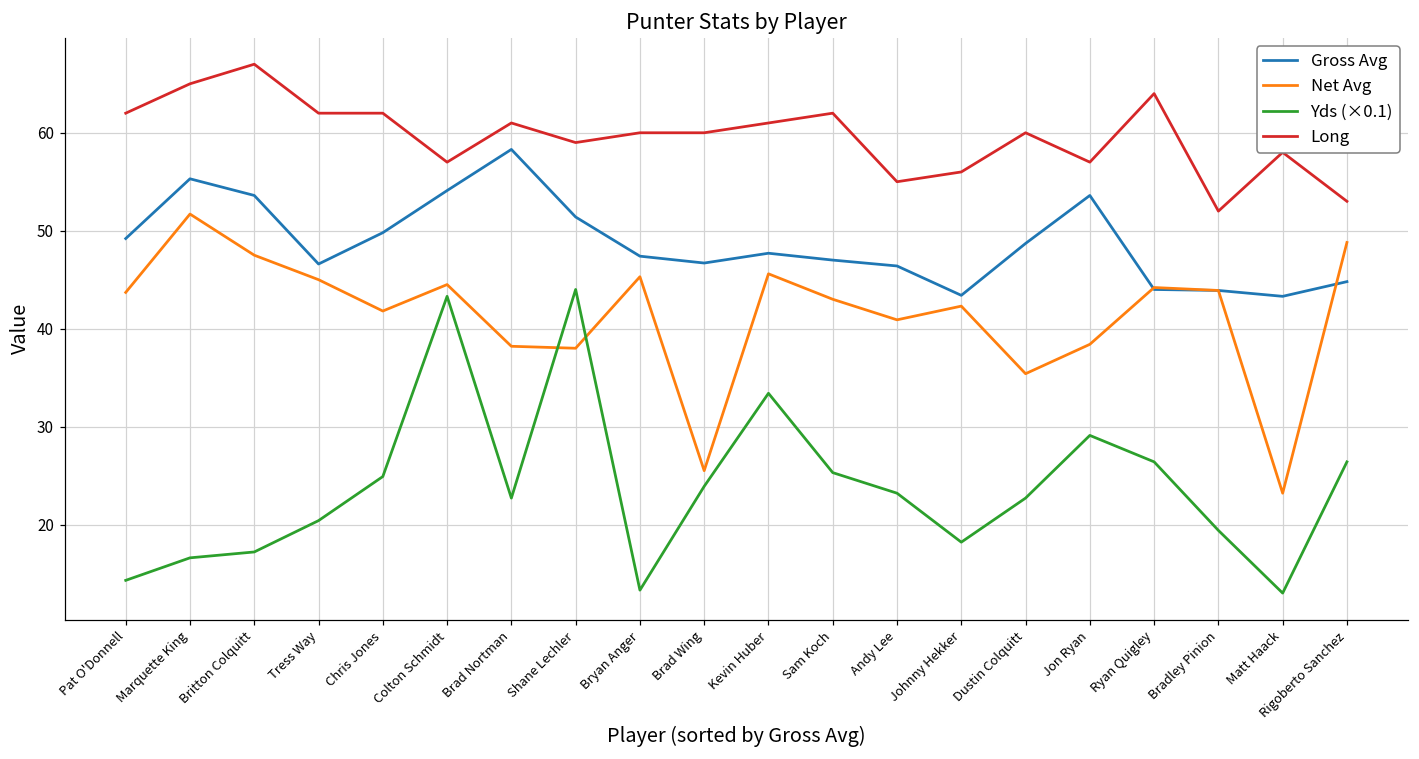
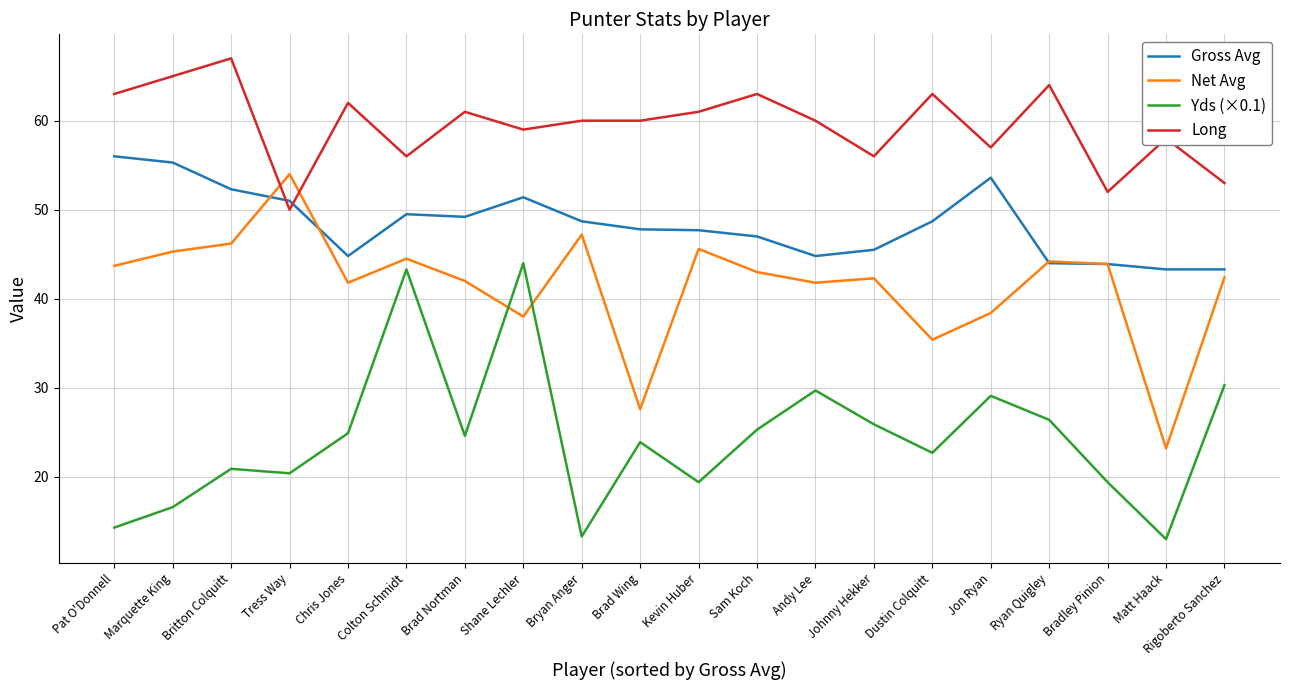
  {
    "Gross Avg": {
-     "Pat O'Donnell": 49,
+     "Pat O'Donnell": 56,
      "Marquette King": 55,
-     "Britton Colquitt": 54,
-     "Tress Way": 47,
-     "Chris Jones": 50,
-     "Colton Schmidt": 54,
-     "Brad Nortman": 58,
+     "Britton Colquitt": 52,
+     "Tress Way": 51,
+     "Chris Jones": 45,
+     "Colton Schmidt": 50,
+     "Brad Nortman": 49,
      "Shane Lechler": 51,
-     "Bryan Anger": 47,
-     "Brad Wing": 47,
+     "Bryan Anger": 49,
+     "Brad Wing": 48,
      "Kevin Huber": 48,
      "Sam Koch": 47,
-     "Andy Lee": 46,
-     "Johnny Hekker": 43,
+     "Andy Lee": 45,
+     "Johnny Hekker": 46,
      "Dustin Colquitt": 49,
      "Jon Ryan": 54,
      "Matt Haack": 43,
-     "Rigoberto Sanchez": 45
+     "Rigoberto Sanchez": 43
    },
    "Net Avg": {
      "Pat O'Donnell": 44,
-     "Marquette King": 52,
-     "Britton Colquitt": 48,
-     "Tress Way": 45,
+     "Marquette King": 45,
+     "Britton Colquitt": 46,
+     "Tress Way": 54,
      "Chris Jones": 42,
      "Colton Schmidt": 45,
-     "Brad Nortman": 38,
+     "Brad Nortman": 42,
      "Shane Lechler": 38,
-     "Bryan Anger": 45,
-     "Brad Wing": 26,
+     "Bryan Anger": 47,
+     "Brad Wing": 28,
      "Kevin Huber": 46,
      "Sam Koch": 43,
-     "Andy Lee": 41,
+     "Andy Lee": 42,
      "Johnny Hekker": 42,
      "Dustin Colquitt": 35,
      "Jon Ryan": 38,
      "Matt Haack": 23,
-     "Rigoberto Sanchez": 49
+     "Rigoberto Sanchez": 42
    },
    "Yds (×0.1)": {
      "Pat O'Donnell": 14,
      "Marquette King": 17,
-     "Britton Colquitt": 17,
+     "Britton Colquitt": 21,
      "Tress Way": 20,
      "Chris Jones": 25,
      "Colton Schmidt": 43,
-     "Brad Nortman": 23,
+     "Brad Nortman": 25,
      "Shane Lechler": 44,
      "Bryan Anger": 13,
      "Brad Wing": 24,
-     "Kevin Huber": 33,
+     "Kevin Huber": 19,
      "Sam Koch": 25,
-     "Andy Lee": 23,
-     "Johnny Hekker": 18,
+     "Andy Lee": 30,
+     "Johnny Hekker": 26,
      "Dustin Colquitt": 23,
      "Jon Ryan": 29,
      "Ryan Quigley": 26,
      "Bradley Pinion": 19,
      "Matt Haack": 13,
-     "Rigoberto Sanchez": 26
+     "Rigoberto Sanchez": 30
    },
    "Long": {
-     "Pat O'Donnell": 62,
+     "Pat O'Donnell": 63,
      "Marquette King": 65,
      "Britton Colquitt": 67,
-     "Tress Way": 62,
+     "Tress Way": 50,
      "Chris Jones": 62,
-     "Colton Schmidt": 57,
+     "Colton Schmidt": 56,
      "Brad Nortman": 61,
      "Shane Lechler": 59,
      "Bryan Anger": 60,
      "Brad Wing": 60,
      "Kevin Huber": 61,
-     "Sam Koch": 62,
-     "Andy Lee": 55,
+     "Sam Koch": 63,
+     "Andy Lee": 60,
      "Johnny Hekker": 56,
-     "Dustin Colquitt": 60,
+     "Dustin Colquitt": 63,
      "Jon Ryan": 57,
      "Ryan Quigley": 64,
      "Bradley Pinion": 52,
      "Rigoberto Sanchez": 53
    }
  }
